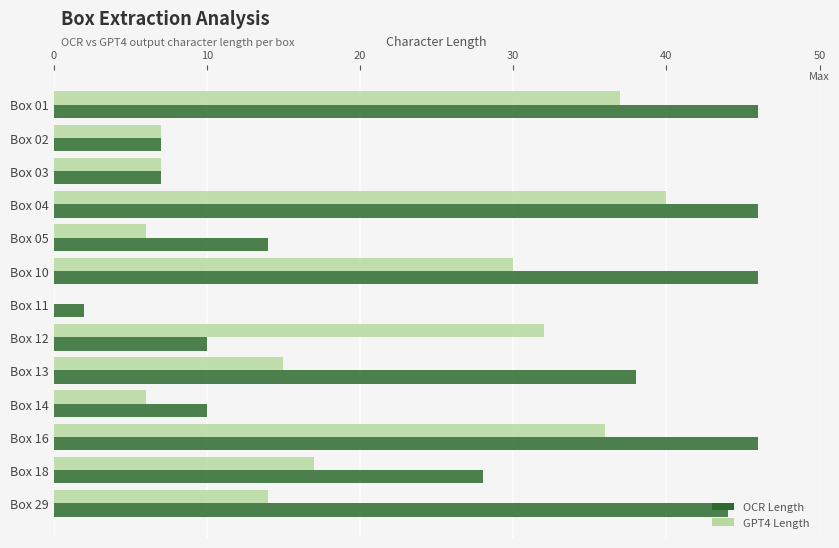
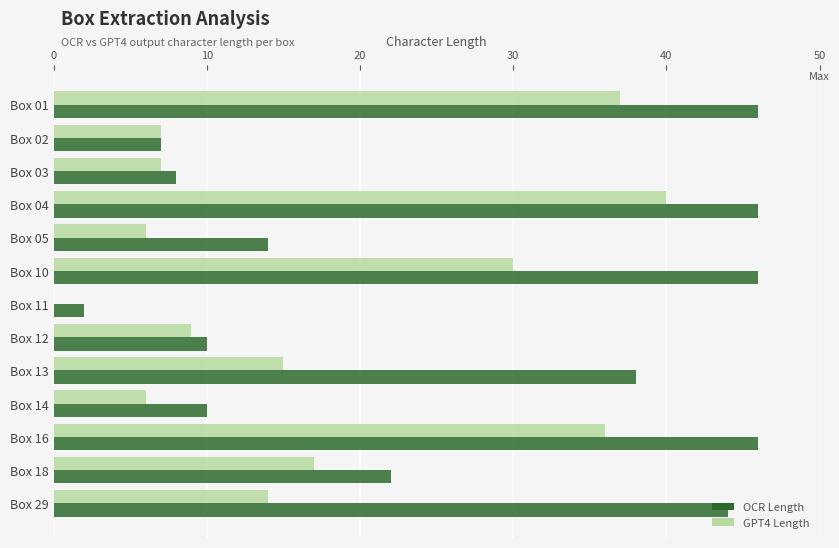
  {
    "OCR Length": {
      "Box 01": 46,
      "Box 02": 7,
-     "Box 03": 7,
+     "Box 03": 8,
      "Box 04": 46,
      "Box 05": 14,
      "Box 10": 46,
      "Box 11": 2,
      "Box 12": 10,
      "Box 13": 38,
      "Box 14": 10,
      "Box 16": 46,
-     "Box 18": 28,
+     "Box 18": 22,
      "Box 29": 44
    },
    "GPT4 Length": {
      "Box 01": 37,
      "Box 02": 7,
      "Box 03": 7,
      "Box 04": 40,
      "Box 05": 6,
      "Box 10": 30,
      "Box 11": 0,
-     "Box 12": 32,
+     "Box 12": 9,
      "Box 13": 15,
      "Box 14": 6,
      "Box 16": 36,
      "Box 18": 17,
      "Box 29": 14
    }
  }
